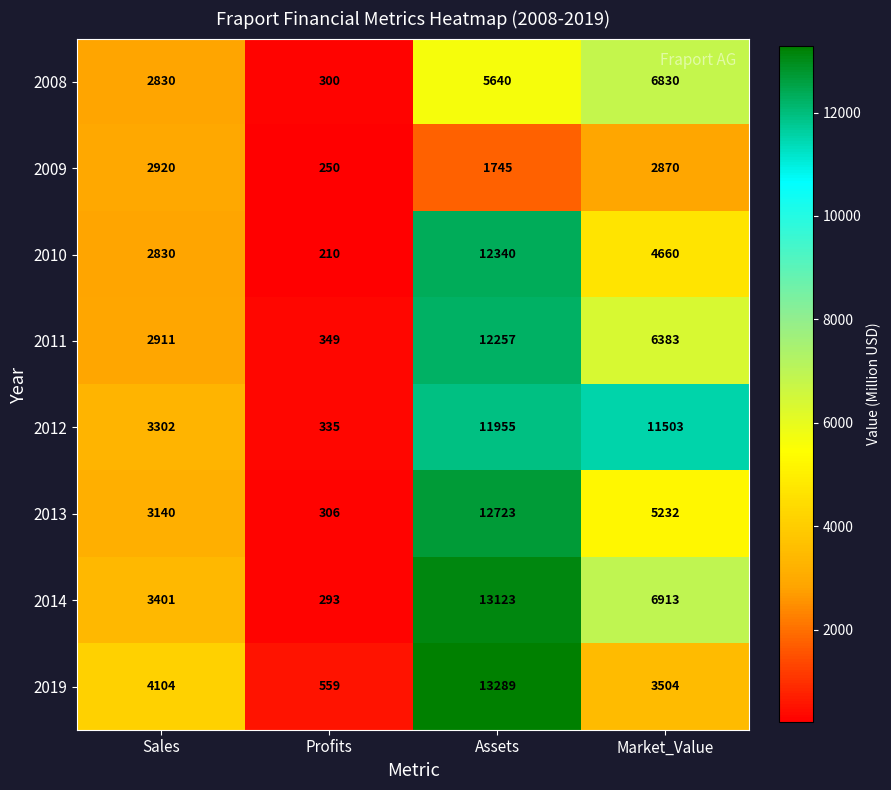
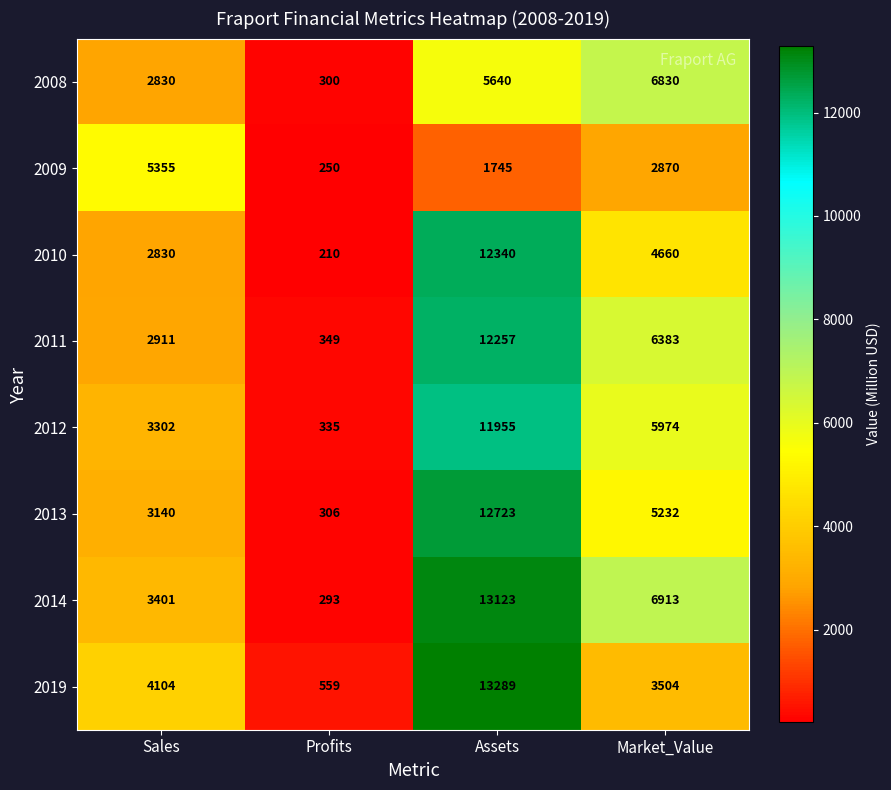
  {
    "2008": {
      "Sales": 2830,
      "Profits": 300,
      "Assets": 5640
    },
    "2009": {
-     "Sales": 2920,
+     "Sales": 5355,
      "Profits": 250,
      "Assets": 1745,
      "Market_Value": 2870
    },
    "2010": {
      "Sales": 2830,
      "Profits": 210,
      "Assets": 12340,
      "Market_Value": 4660
    },
    "2011": {
      "Sales": 2911,
      "Profits": 349,
      "Assets": 12257,
      "Market_Value": 6383
    },
    "2012": {
      "Sales": 3302,
      "Profits": 335,
      "Assets": 11955,
-     "Market_Value": 11503
+     "Market_Value": 5974
    },
    "2013": {
      "Sales": 3140,
      "Profits": 306,
      "Assets": 12723,
      "Market_Value": 5232
    },
    "2014": {
      "Sales": 3401,
      "Profits": 293,
      "Assets": 13123,
      "Market_Value": 6913
    },
    "2019": {
      "Sales": 4104,
      "Profits": 559,
      "Assets": 13289,
      "Market_Value": 3504
    }
  }
